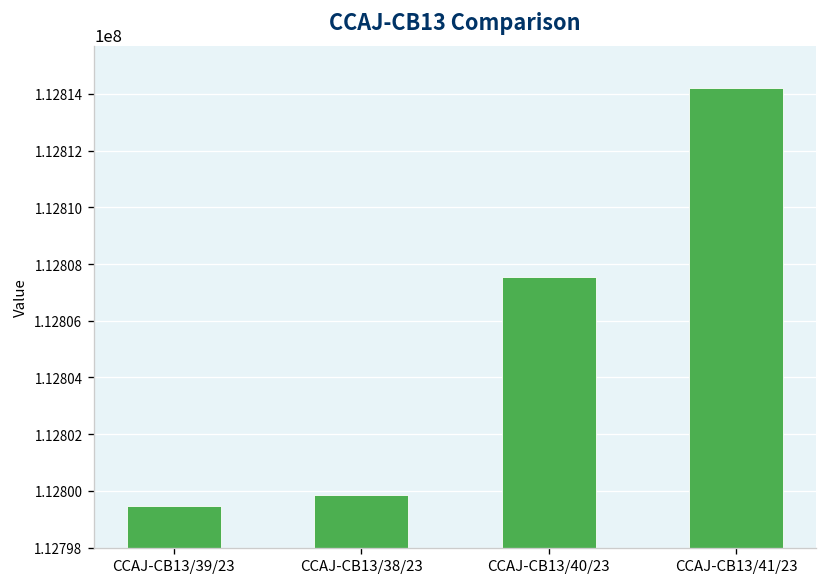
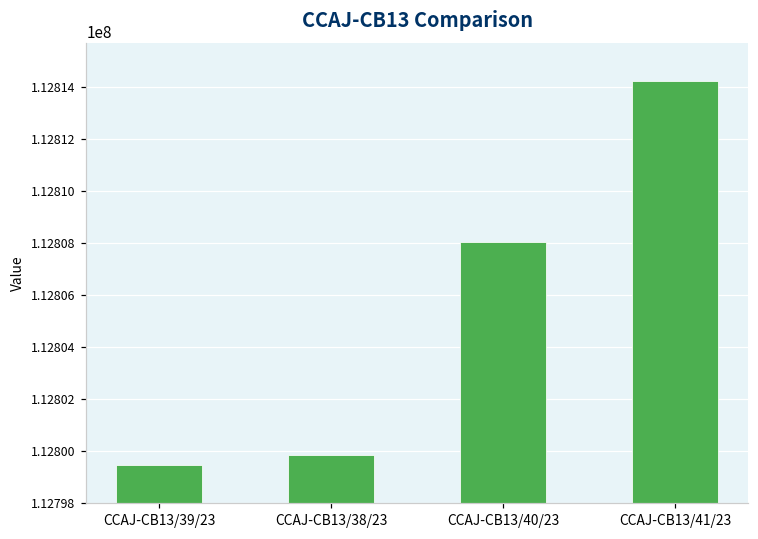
  {
    "CCAJ-CB13/39/23": 112799500,
    "CCAJ-CB13/38/23": 112799800,
-   "CCAJ-CB13/40/23": 112807500,
+   "CCAJ-CB13/40/23": 112808000,
    "CCAJ-CB13/41/23": 112814200
  }
